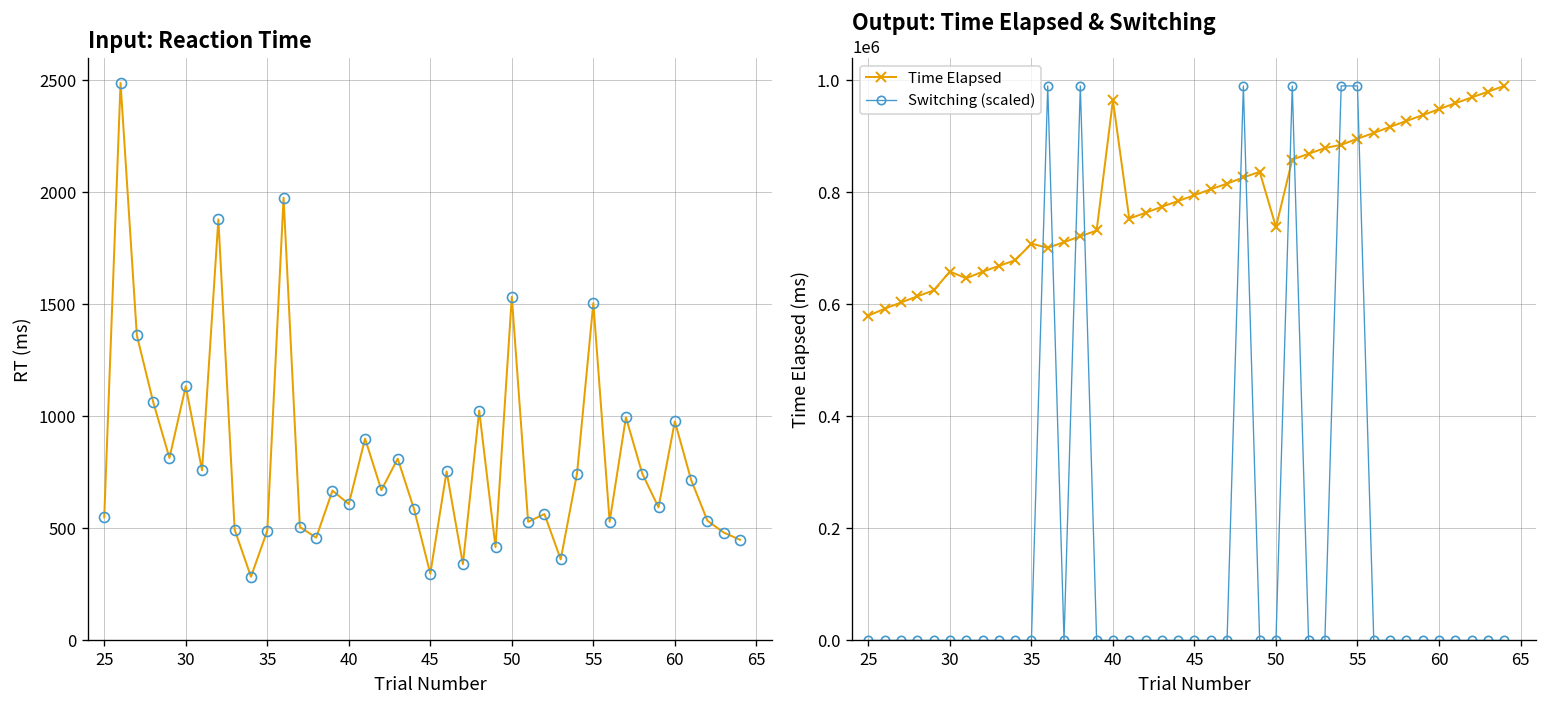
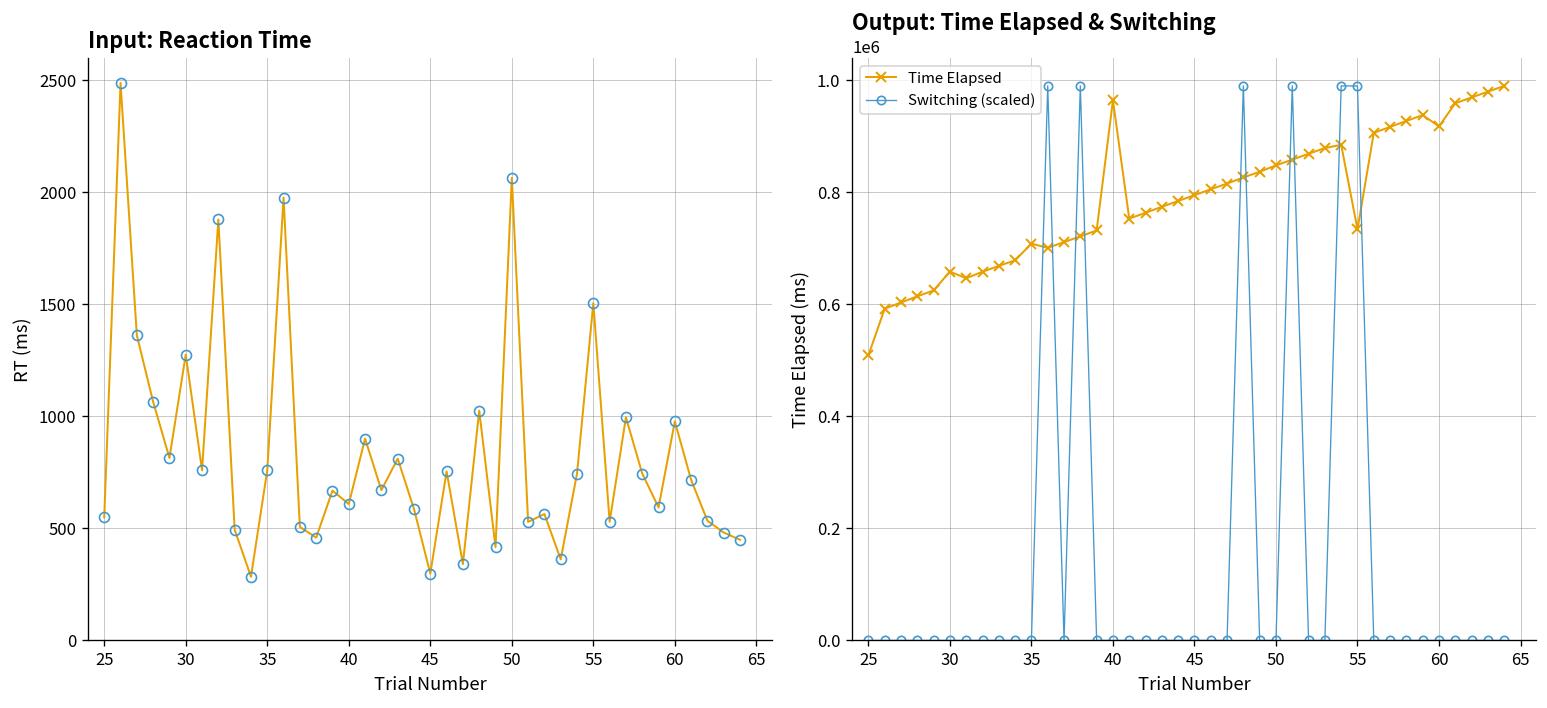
  {
    "Input: Reaction Time": {
      "25": 550,
-     "30": 1130,
-     "35": 490,
+     "30": 1280,
+     "35": 760,
      "40": 610,
      "45": 300,
-     "50": 1530,
+     "50": 2060,
      "55": 1510,
      "60": 980
    },
    "Output: Time Elapsed & Switching": {
      "Time Elapsed": {
-       "25": 580000,
+       "25": 510000,
        "30": 660000,
        "35": 710000,
        "40": 960000,
        "45": 790000,
-       "50": 740000,
-       "55": 900000,
-       "60": 950000
+       "50": 850000,
+       "55": 730000,
+       "60": 920000
      },
      "Switching (scaled)": {
        "25": 0,
        "30": 0,
        "35": 0,
        "40": 0,
        "45": 0,
        "50": 0,
        "55": 990000,
        "60": 0
      }
    }
  }
